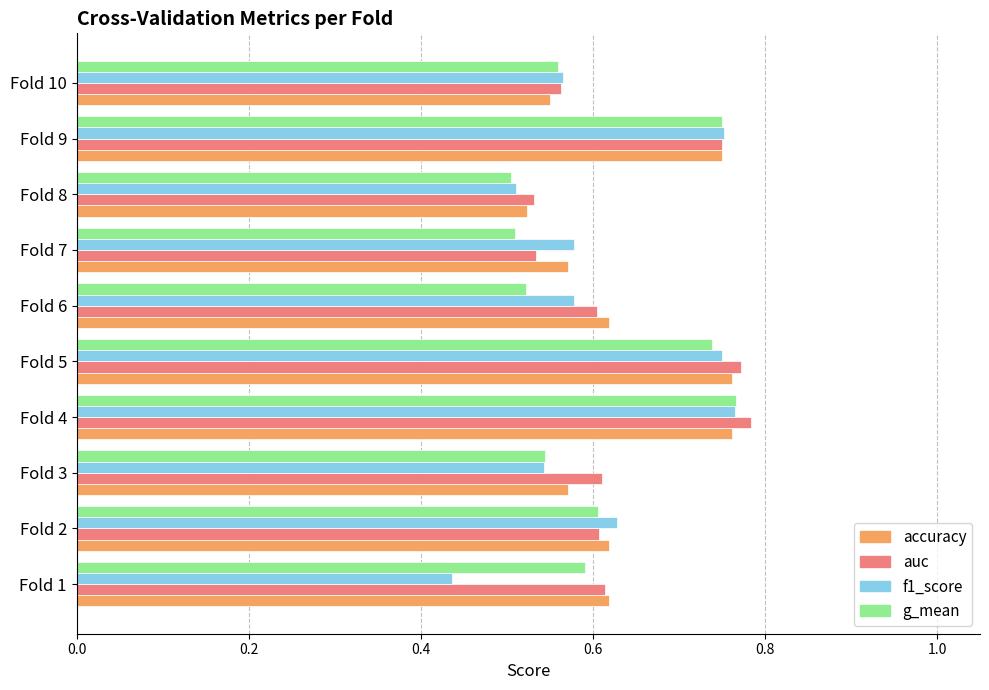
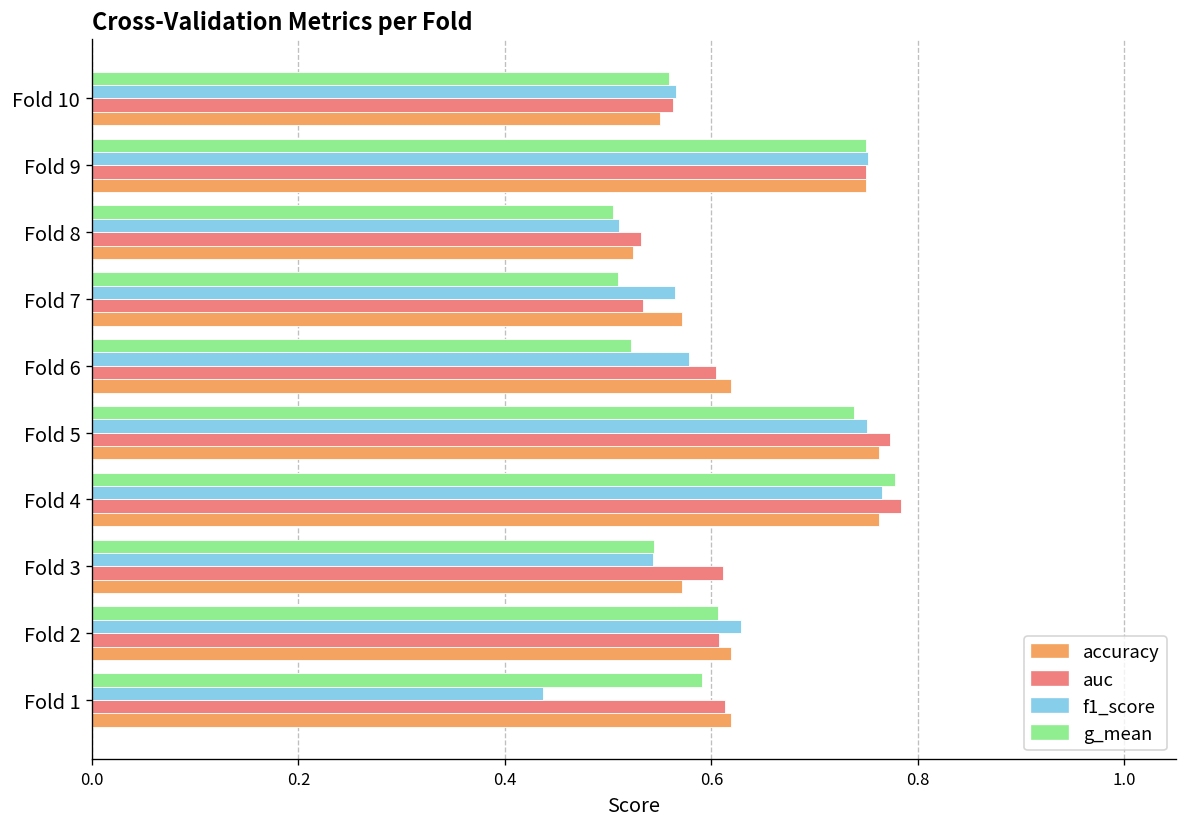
  {
    "f1_score": {
      "Fold 10": 0.57,
      "Fold 9": 0.75,
      "Fold 8": 0.51,
-     "Fold 7": 0.58,
+     "Fold 7": 0.57,
      "Fold 6": 0.58,
      "Fold 5": 0.75,
      "Fold 4": 0.77,
      "Fold 3": 0.54,
      "Fold 2": 0.63,
      "Fold 1": 0.44
    },
    "g_mean": {
      "Fold 10": 0.56,
      "Fold 9": 0.75,
      "Fold 8": 0.50,
      "Fold 7": 0.51,
      "Fold 6": 0.52,
      "Fold 5": 0.74,
-     "Fold 4": 0.77,
+     "Fold 4": 0.78,
      "Fold 3": 0.54,
      "Fold 2": 0.61,
      "Fold 1": 0.59
    }
  }
